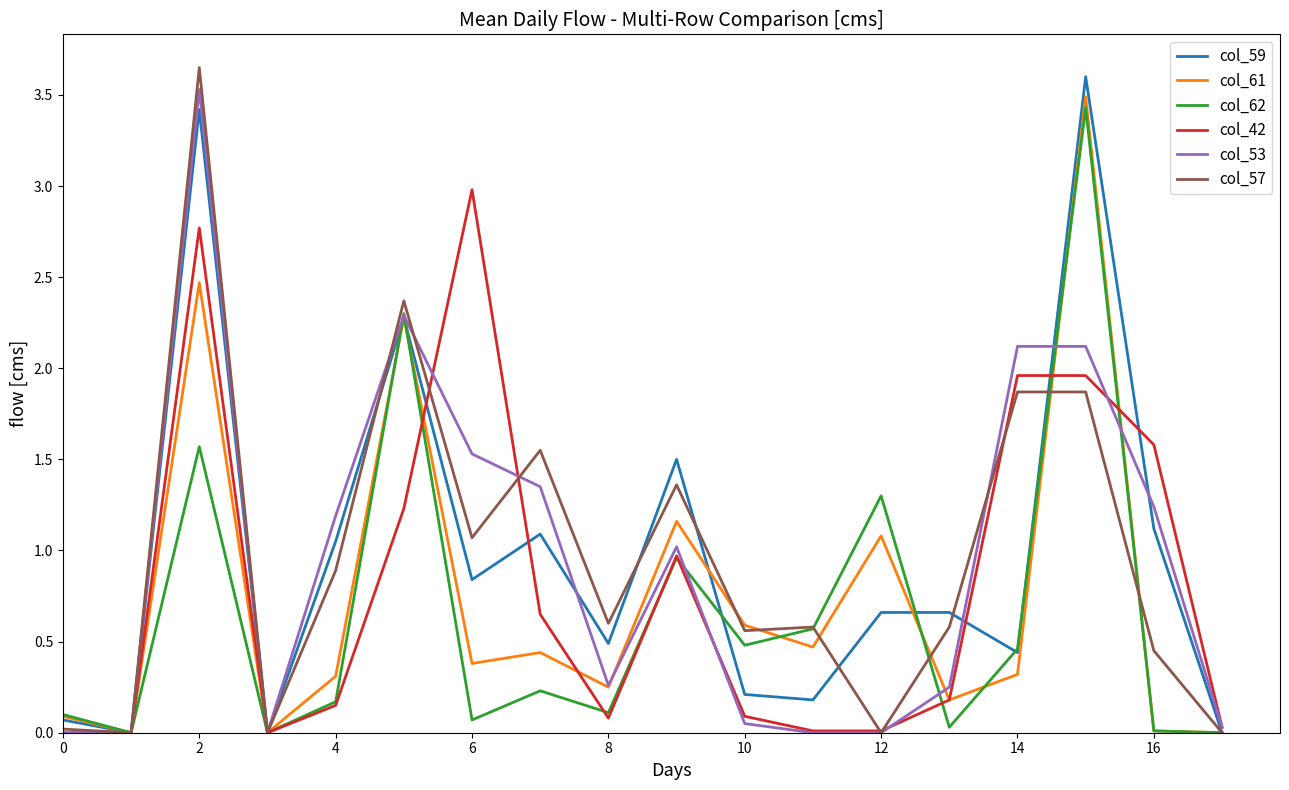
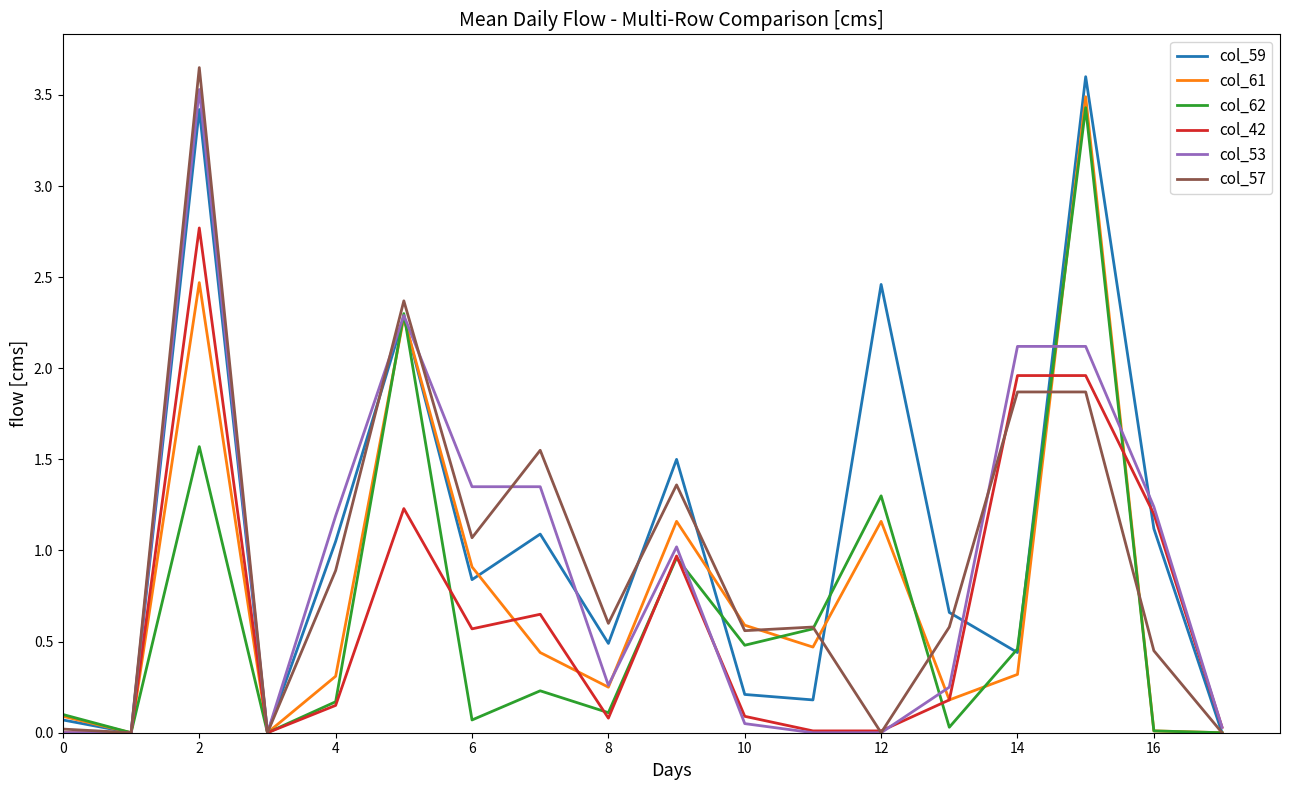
  {
    "col_59": {
      "0": 0.07,
      "2": 3.42,
      "4": 1.05,
      "6": 0.84,
      "8": 0.49,
      "10": 0.21,
-     "12": 0.66,
+     "12": 2.46,
      "14": 0.44,
      "16": 1.12
    },
    "col_61": {
      "2": 2.47,
      "4": 0.31,
-     "6": 0.38,
+     "6": 0.91,
      "10": 0.59,
-     "12": 1.08,
+     "12": 1.16,
      "14": 0.32
    },
    "col_62": {
      "2": 1.57,
      "4": 0.17,
      "6": 0.07,
      "8": 0.11,
      "10": 0.48,
      "12": 1.30,
      "14": 0.46
    },
    "col_42": {
      "2": 2.77,
      "4": 0.15,
-     "6": 2.98,
+     "6": 0.57,
      "8": 0.08,
      "10": 0.09,
      "14": 1.96,
-     "16": 1.58
+     "16": 1.20
    },
    "col_53": {
      "2": 3.53,
      "4": 1.19,
-     "6": 1.53,
+     "6": 1.35,
      "10": 0.05,
      "14": 2.12,
      "16": 1.24
    },
    "col_57": {
      "0": 0.02,
      "2": 3.65,
      "4": 0.89,
      "6": 1.07,
      "8": 0.60,
      "10": 0.56,
      "14": 1.87,
      "16": 0.45
    }
  }
